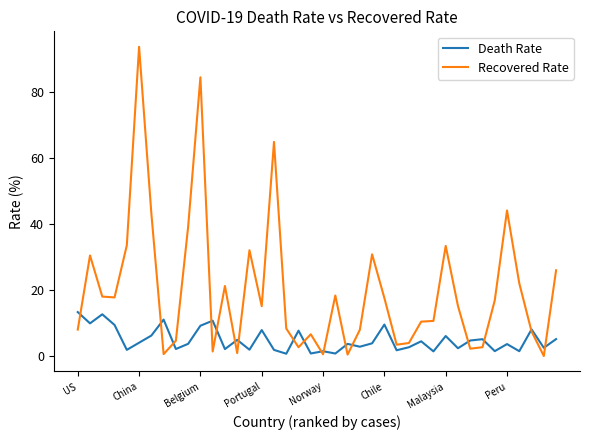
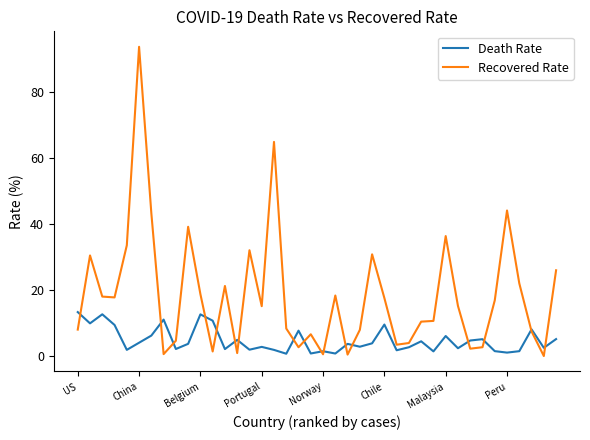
  {
    "Death Rate": {
      "US": 13,
      "China": 4,
-     "Belgium": 9,
-     "Portugal": 8,
+     "Belgium": 13,
+     "Portugal": 3,
      "Norway": 1,
      "Chile": 10,
      "Malaysia": 6,
-     "Peru": 4
+     "Peru": 1
    },
    "Recovered Rate": {
      "US": 8,
      "China": 94,
-     "Belgium": 84,
+     "Belgium": 19,
      "Portugal": 15,
      "Norway": 1,
      "Chile": 18,
-     "Malaysia": 33,
+     "Malaysia": 36,
      "Peru": 44
    }
  }
